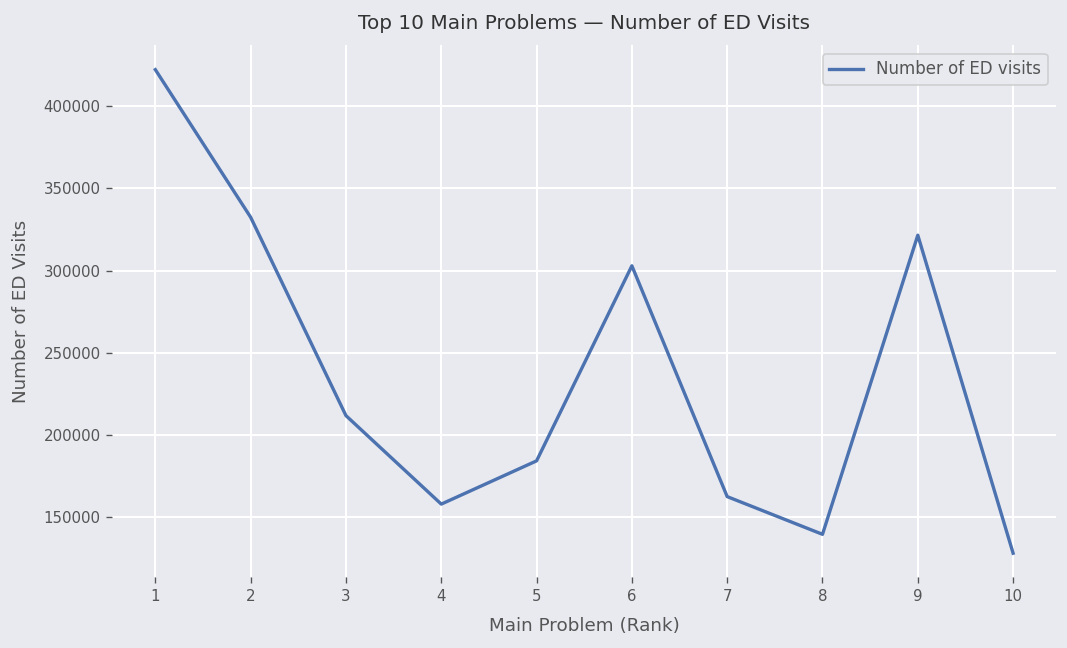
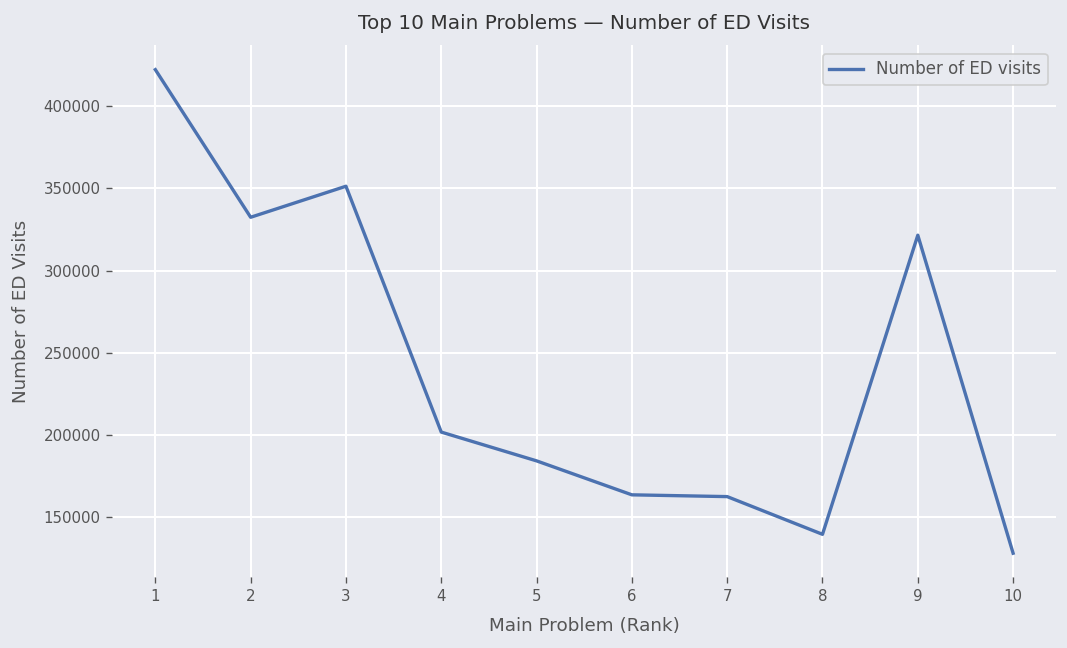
  {
    "1": 422000,
    "2": 332000,
-   "3": 212000,
-   "4": 158000,
+   "3": 351000,
+   "4": 202000,
    "5": 184000,
-   "6": 303000,
+   "6": 164000,
    "7": 163000,
    "8": 140000,
    "9": 321000,
    "10": 128000
  }
